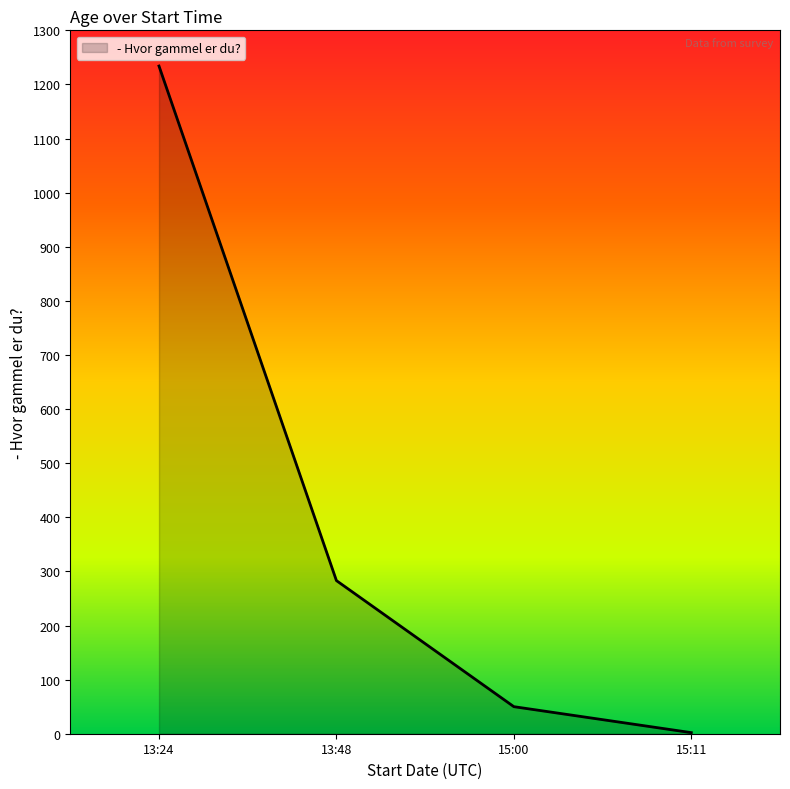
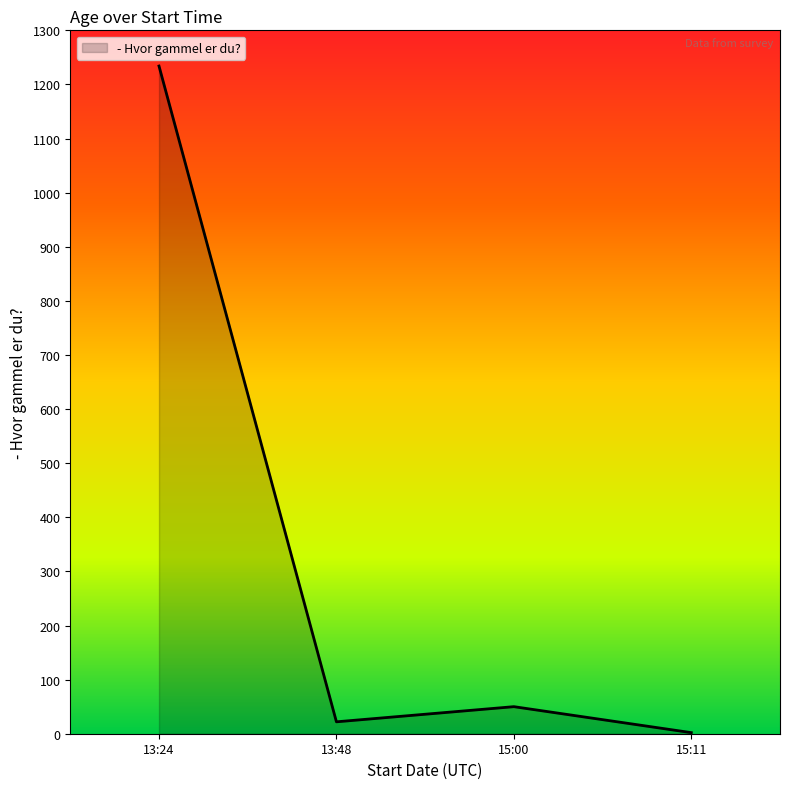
  {
    "13:24": 1230,
-   "13:48": 280,
+   "13:48": 20,
    "15:00": 50,
    "15:11": 0
  }
